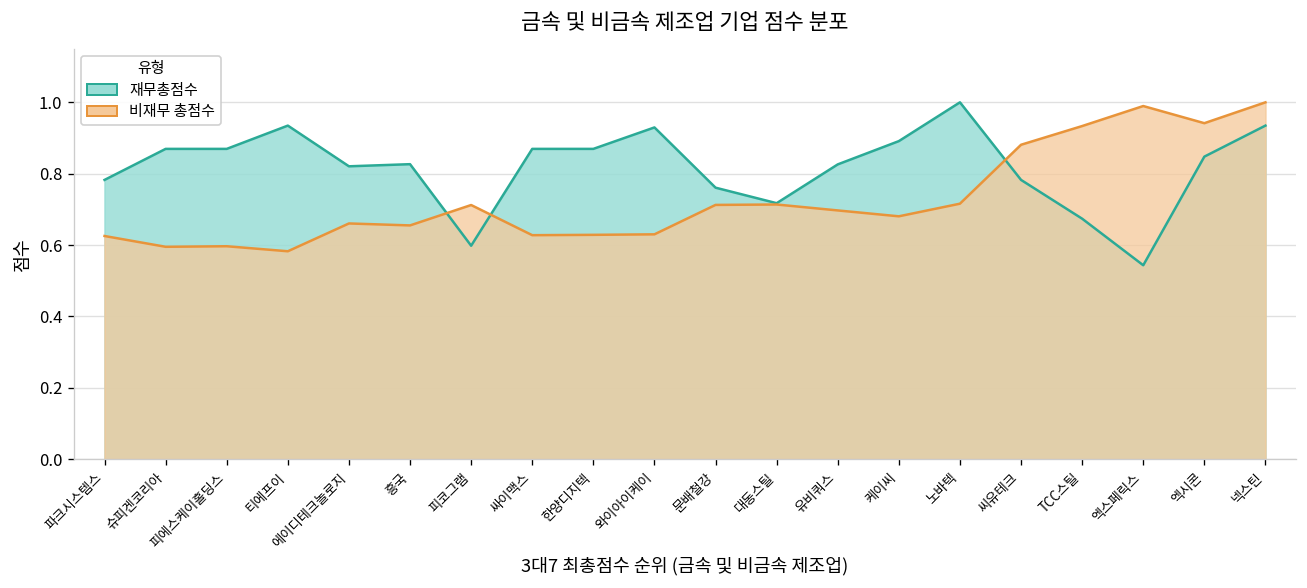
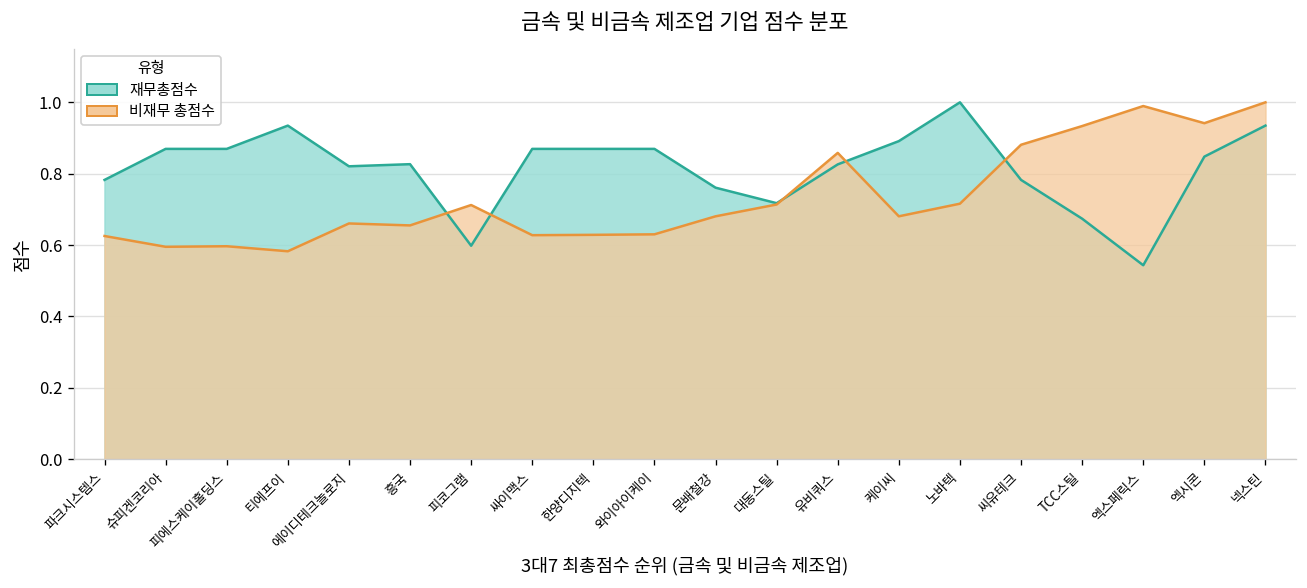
  {
    "재무총점수": {
      "파크시스템스": 0.78,
      "슈피겐코리아": 0.87,
      "피에스케이홀딩스": 0.87,
      "티에프이": 0.93,
      "에이디테크놀로지": 0.82,
      "흥국": 0.83,
      "피코그램": 0.60,
      "싸이맥스": 0.87,
      "한양디지텍": 0.87,
-     "와이아이케이": 0.93,
+     "와이아이케이": 0.87,
      "문배철강": 0.76,
      "유비쿼스": 0.83,
      "케이씨": 0.89,
      "노바텍": 1.00,
      "씨유테크": 0.78,
      "TCC스틸": 0.67,
      "엑스페릭스": 0.54,
      "엑시콘": 0.85,
      "넥스틴": 0.93
    },
    "비재무 총점수": {
      "파크시스템스": 0.63,
      "슈피겐코리아": 0.60,
      "피에스케이홀딩스": 0.60,
      "티에프이": 0.58,
      "에이디테크놀로지": 0.66,
      "흥국": 0.66,
      "피코그램": 0.71,
      "싸이맥스": 0.63,
      "한양디지텍": 0.63,
      "와이아이케이": 0.63,
-     "문배철강": 0.71,
-     "유비쿼스": 0.70,
+     "문배철강": 0.68,
+     "유비쿼스": 0.86,
      "케이씨": 0.68,
      "노바텍": 0.72,
      "씨유테크": 0.88,
      "TCC스틸": 0.93,
      "엑스페릭스": 0.99,
      "엑시콘": 0.94,
      "넥스틴": 1.00
    }
  }
